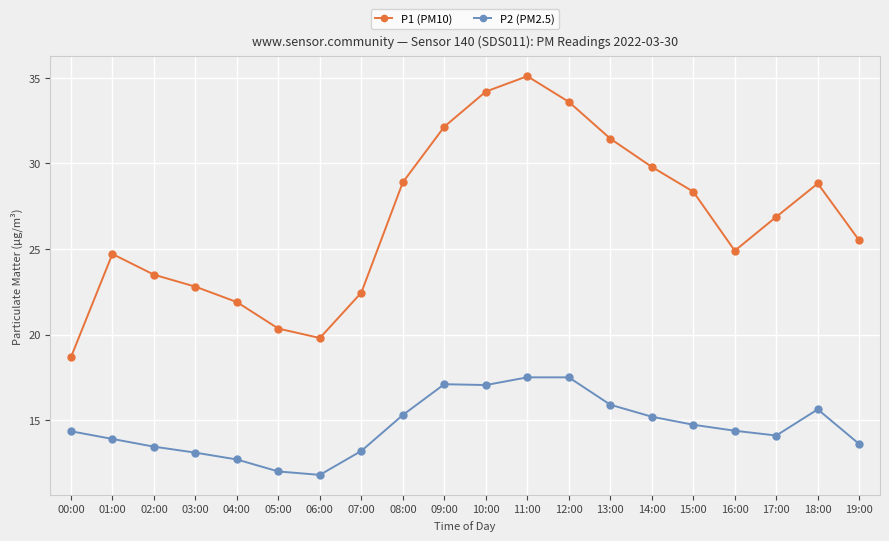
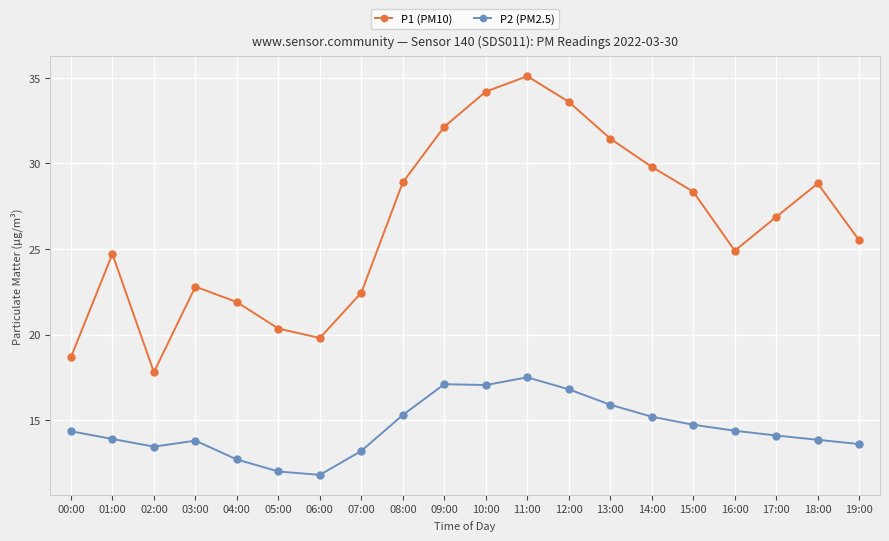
  {
    "P1 (PM10)": {
      "00:00": 18.7,
      "01:00": 24.7,
-     "02:00": 23.5,
+     "02:00": 17.8,
      "03:00": 22.8,
      "04:00": 21.9,
      "05:00": 20.4,
      "06:00": 19.8,
      "07:00": 22.5,
      "08:00": 28.9,
      "09:00": 32.2,
      "10:00": 34.2,
      "11:00": 35.1,
      "12:00": 33.6,
      "13:00": 31.5,
      "14:00": 29.8,
      "15:00": 28.4,
      "16:00": 24.9,
      "17:00": 26.9,
      "18:00": 28.8,
      "19:00": 25.5
    },
    "P2 (PM2.5)": {
      "00:00": 14.4,
      "01:00": 13.9,
      "02:00": 13.5,
-     "03:00": 13.1,
+     "03:00": 13.8,
      "04:00": 12.7,
      "05:00": 12.0,
      "06:00": 11.8,
      "07:00": 13.2,
      "08:00": 15.3,
      "09:00": 17.1,
      "10:00": 17.1,
      "11:00": 17.5,
-     "12:00": 17.5,
+     "12:00": 16.8,
      "13:00": 15.9,
      "14:00": 15.2,
      "15:00": 14.7,
      "16:00": 14.4,
      "17:00": 14.1,
-     "18:00": 15.6,
+     "18:00": 13.9,
      "19:00": 13.6
    }
  }
